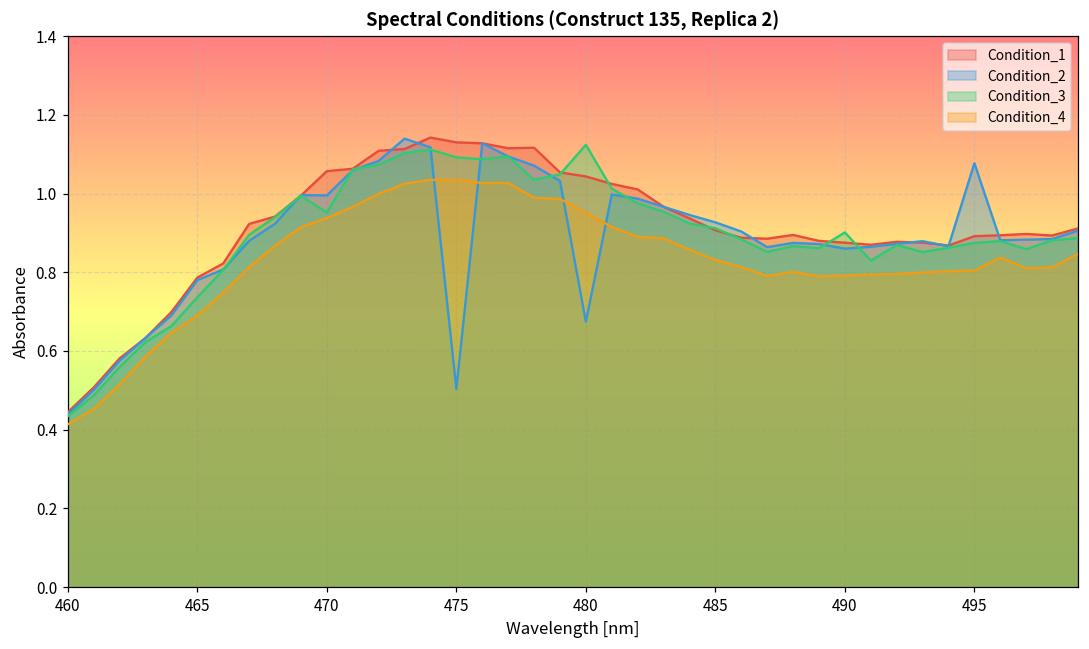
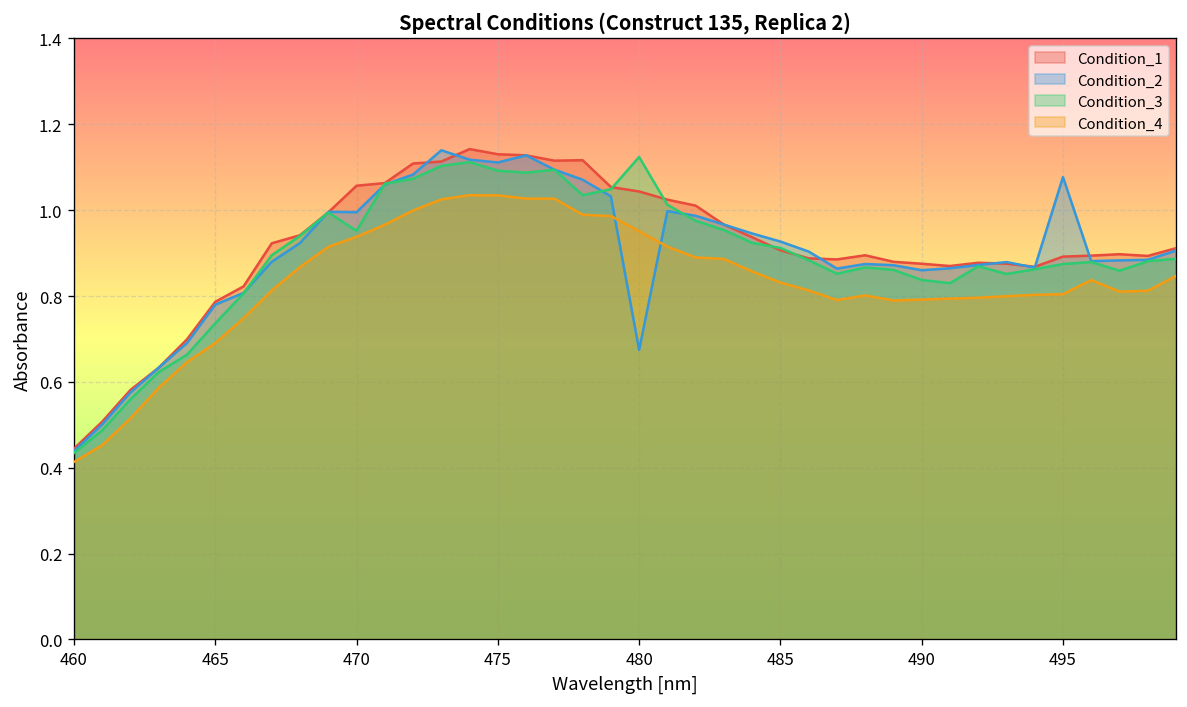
  {
    "Condition_2": {
      "470": 1.00,
-     "475": 0.50,
+     "475": 1.11,
      "480": 0.67,
      "485": 0.93,
      "490": 0.86,
      "495": 1.08
    },
    "Condition_3": {
      "465": 0.74,
      "470": 0.95,
      "475": 1.09,
      "480": 1.12,
-     "490": 0.90,
+     "490": 0.84,
      "495": 0.87
    }
  }
